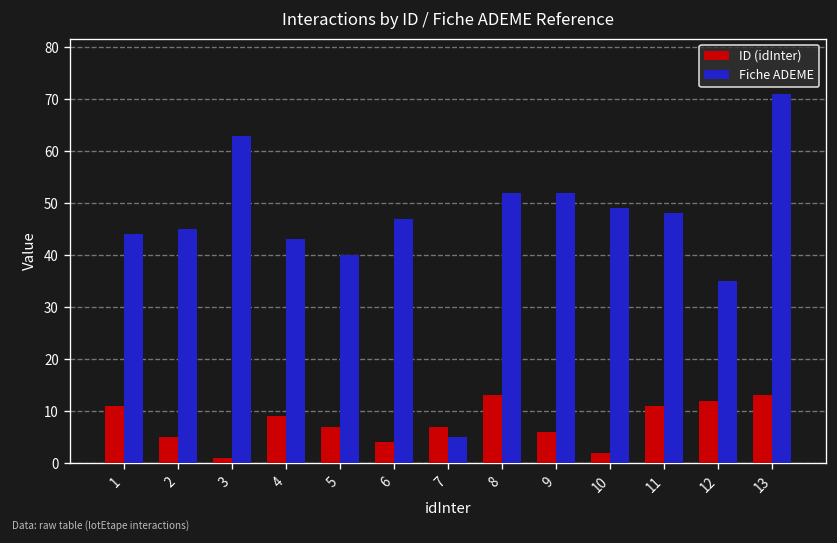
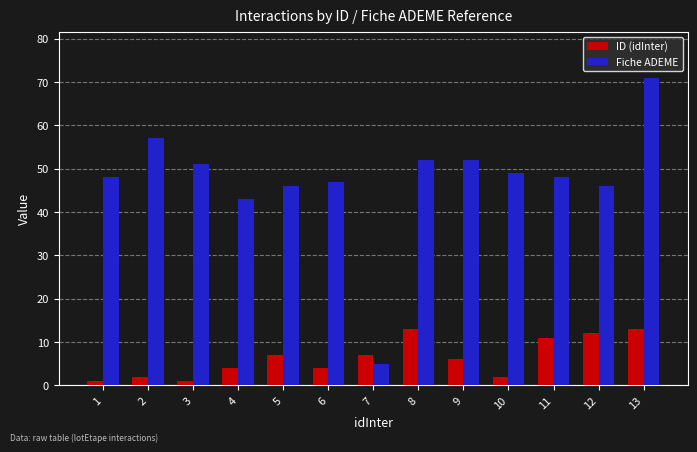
  {
    "ID (idInter)": {
-     "1": 11,
-     "2": 5,
+     "1": 1,
+     "2": 2,
      "3": 1,
-     "4": 9,
+     "4": 4,
      "5": 7,
      "6": 4,
      "7": 7,
      "8": 13,
      "9": 6,
      "10": 2,
      "11": 11,
      "12": 12,
      "13": 13
    },
    "Fiche ADEME": {
-     "1": 44,
-     "2": 45,
-     "3": 63,
+     "1": 48,
+     "2": 57,
+     "3": 51,
      "4": 43,
-     "5": 40,
+     "5": 46,
      "6": 47,
      "7": 5,
      "8": 52,
      "9": 52,
      "10": 49,
      "11": 48,
-     "12": 35,
+     "12": 46,
      "13": 71
    }
  }
